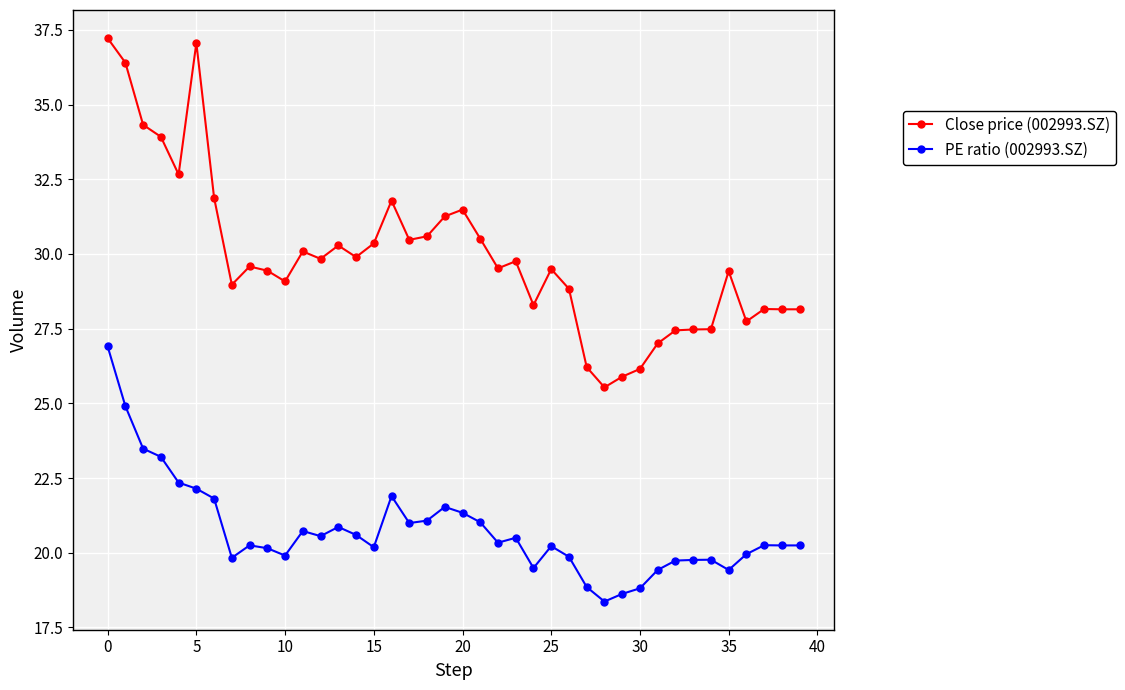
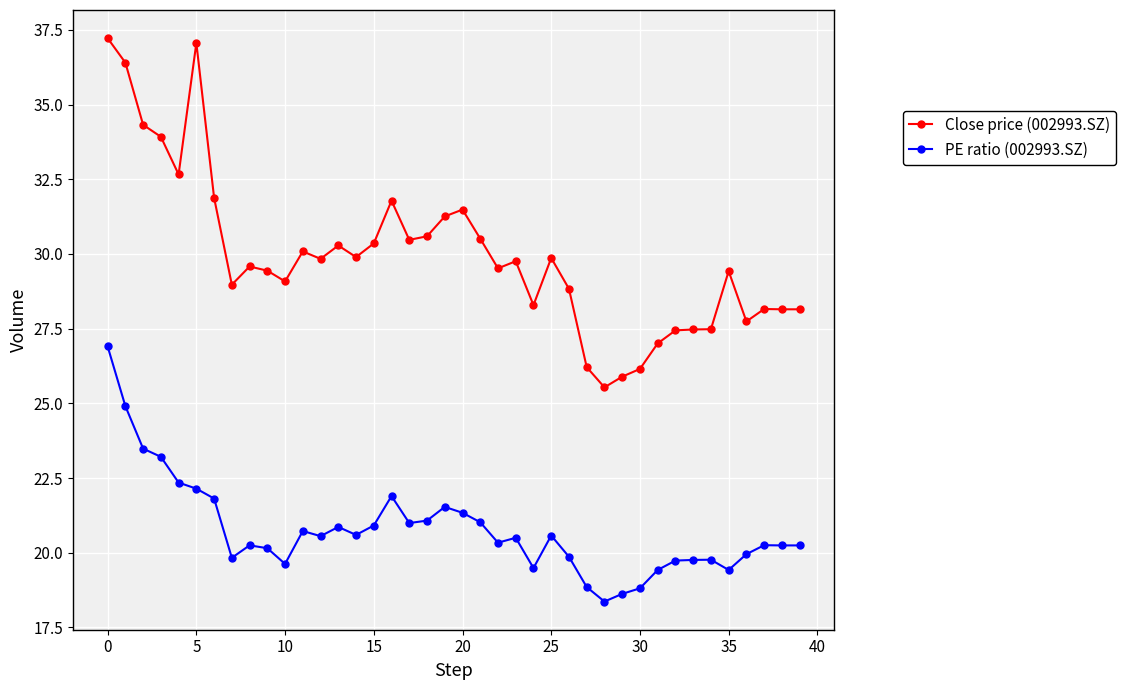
  {
    "Close price (002993.SZ)": {
      "0": 37.2,
      "5": 37.1,
      "10": 29.1,
      "15": 30.4,
      "20": 31.5,
-     "25": 29.5,
+     "25": 29.9,
      "30": 26.1,
      "35": 29.4
    },
    "PE ratio (002993.SZ)": {
      "0": 26.9,
      "5": 22.1,
-     "10": 19.9,
-     "15": 20.2,
+     "10": 19.6,
+     "15": 20.9,
      "20": 21.3,
-     "25": 20.2,
+     "25": 20.6,
      "30": 18.8,
      "35": 19.4
    }
  }
